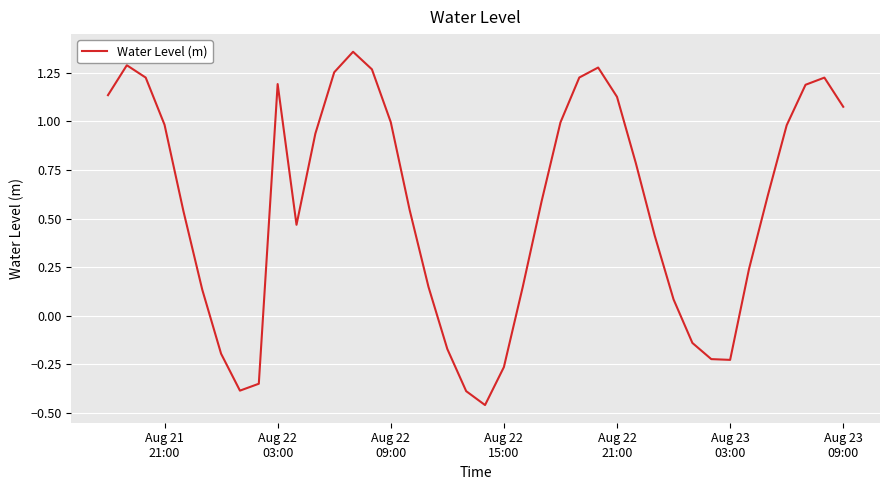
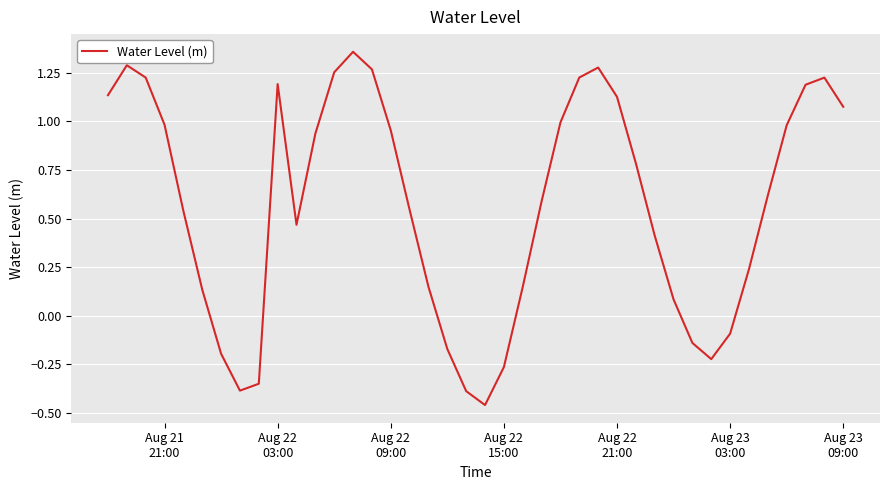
  {
    "Aug 21 21:00": 0.98,
    "Aug 22 03:00": 1.19,
-   "Aug 22 09:00": 1.00,
+   "Aug 22 09:00": 0.95,
    "Aug 22 15:00": -0.26,
    "Aug 22 21:00": 1.13,
-   "Aug 23 03:00": -0.23,
+   "Aug 23 03:00": -0.09,
    "Aug 23 09:00": 1.07
  }
